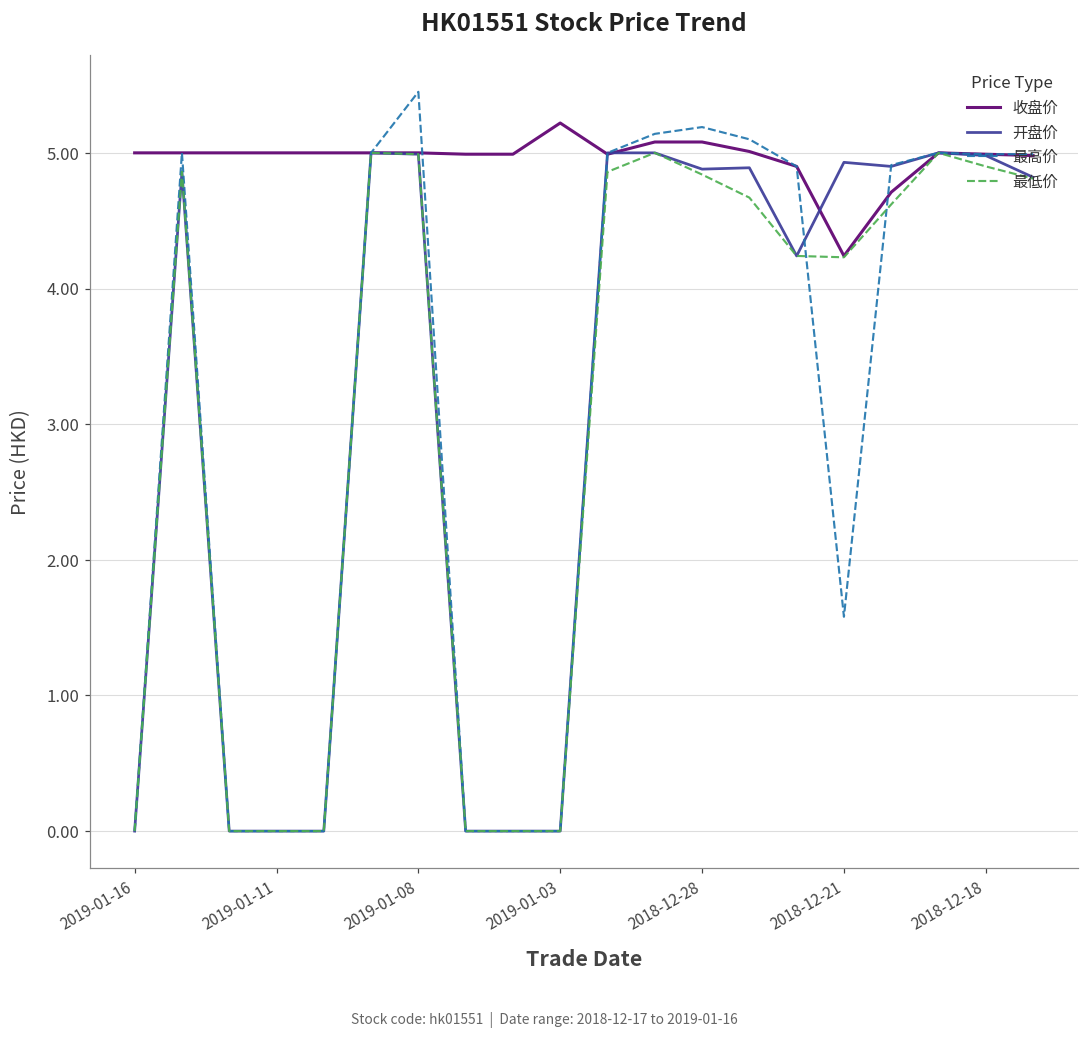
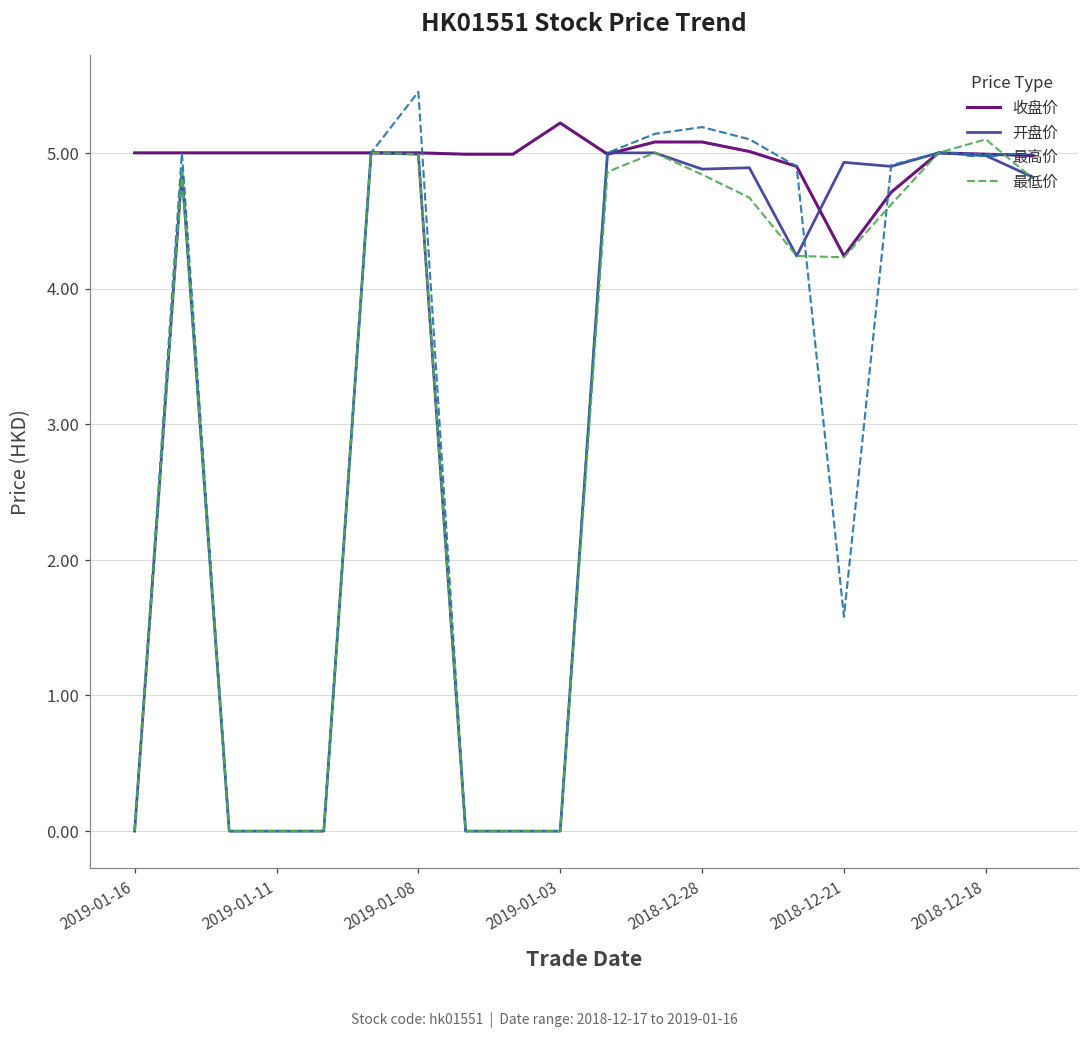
  {
    "收盘价": {
      "2019-01-16": 5.0,
      "2019-01-11": 5.0,
      "2019-01-03": 5.2,
      "2018-12-28": 5.1
    },
    "开盘价": {
      "2018-12-28": 4.9,
      "2018-12-21": 4.93
    },
    "最高价": {
      "2019-01-08": 5.45,
      "2018-12-28": 5.2,
      "2018-12-21": 1.6
    },
    "最低价": {
      "2018-12-28": 4.84,
-     "2018-12-18": 4.9
+     "2018-12-18": 5.1
    }
  }
